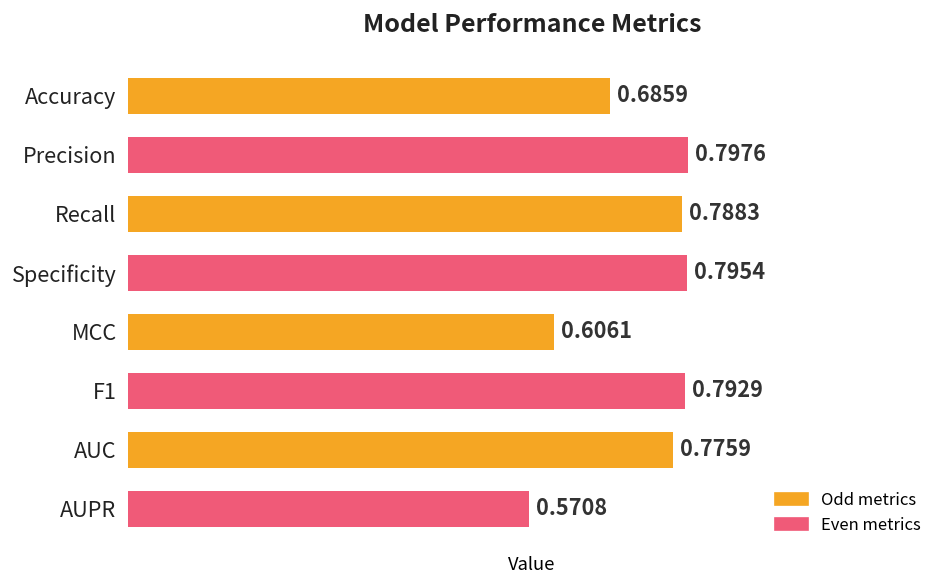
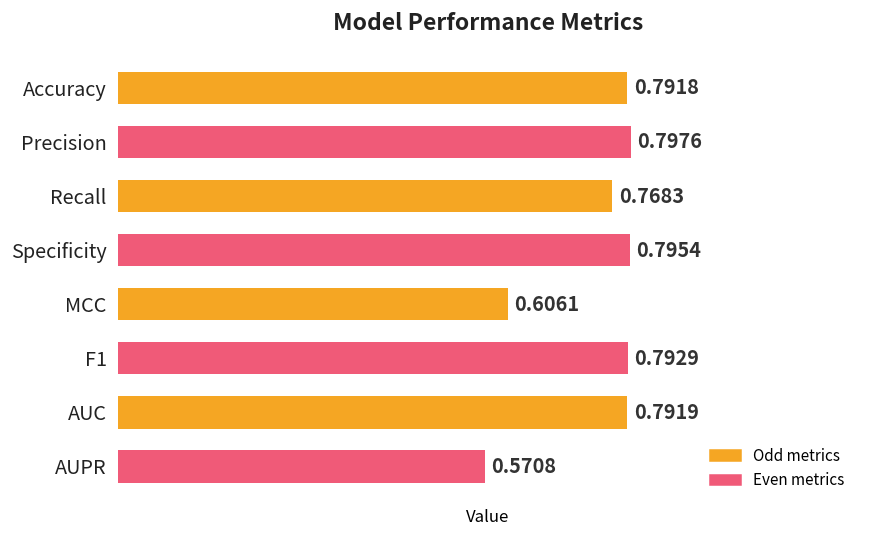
  {
-   "Accuracy": 0.6859,
+   "Accuracy": 0.7918,
    "Precision": 0.7976,
-   "Recall": 0.7883,
+   "Recall": 0.7683,
    "Specificity": 0.7954,
    "MCC": 0.6061,
    "F1": 0.7929,
-   "AUC": 0.7759,
+   "AUC": 0.7919,
    "AUPR": 0.5708
  }
